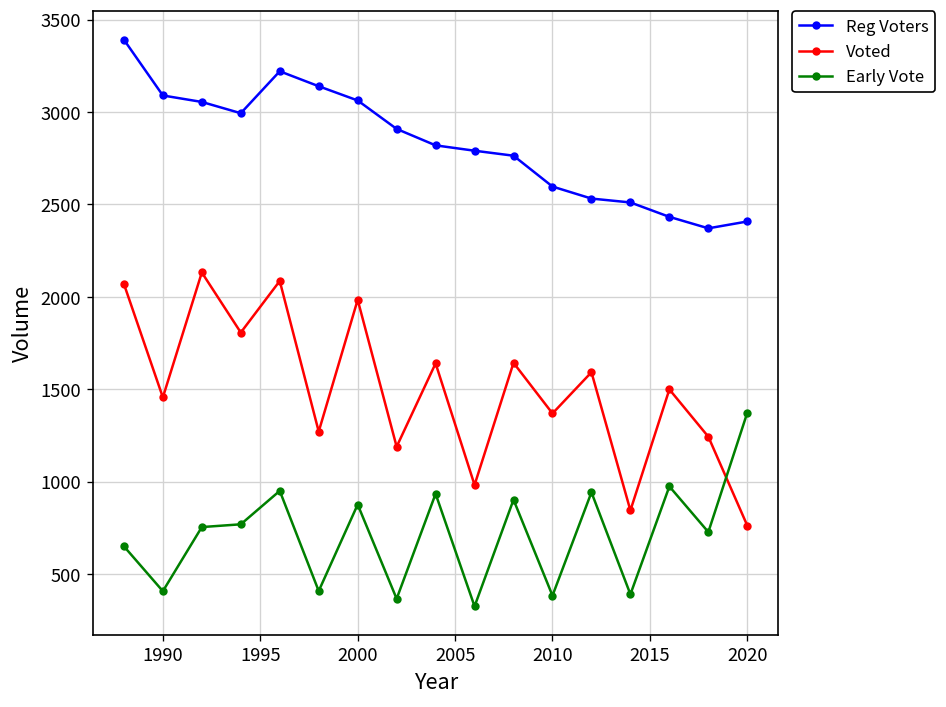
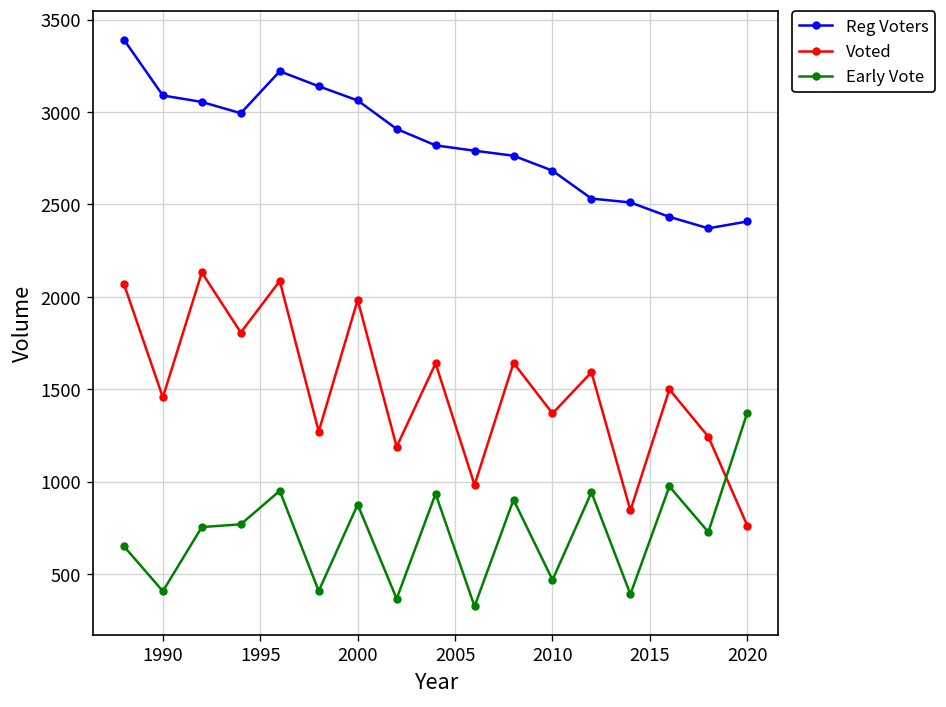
  {
    "Reg Voters": {
      "1990": 3090,
      "2000": 3060,
-     "2010": 2600,
+     "2010": 2680,
      "2020": 2410
    },
    "Voted": {
      "1990": 1460,
      "2000": 1980,
      "2010": 1370,
      "2020": 760
    },
    "Early Vote": {
      "1990": 410,
      "2000": 880,
-     "2010": 380,
+     "2010": 470,
      "2020": 1370
    }
  }
